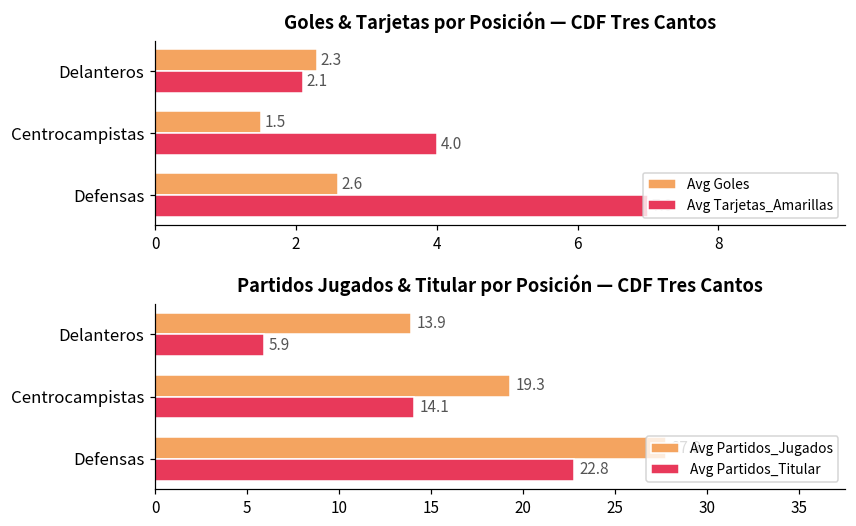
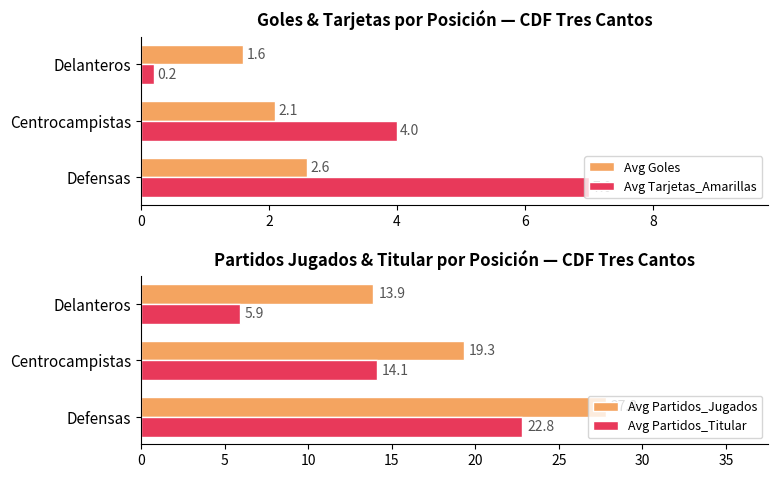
  {
    "Goles & Tarjetas por Posición — CDF Tres Cantos": {
      "Avg Goles": {
-       "Delanteros": 2.3,
-       "Centrocampistas": 1.5,
+       "Delanteros": 1.6,
+       "Centrocampistas": 2.1,
        "Defensas": 2.6
      },
      "Avg Tarjetas_Amarillas": {
-       "Delanteros": 2.1,
+       "Delanteros": 0.2,
        "Centrocampistas": 4.0
      }
    },
    "Partidos Jugados & Titular por Posición — CDF Tres Cantos": {
      "Avg Partidos_Jugados": {
        "Delanteros": 13.9,
        "Centrocampistas": 19.3
      },
      "Avg Partidos_Titular": {
        "Delanteros": 5.9,
        "Centrocampistas": 14.1,
        "Defensas": 22.8
      }
    }
  }
